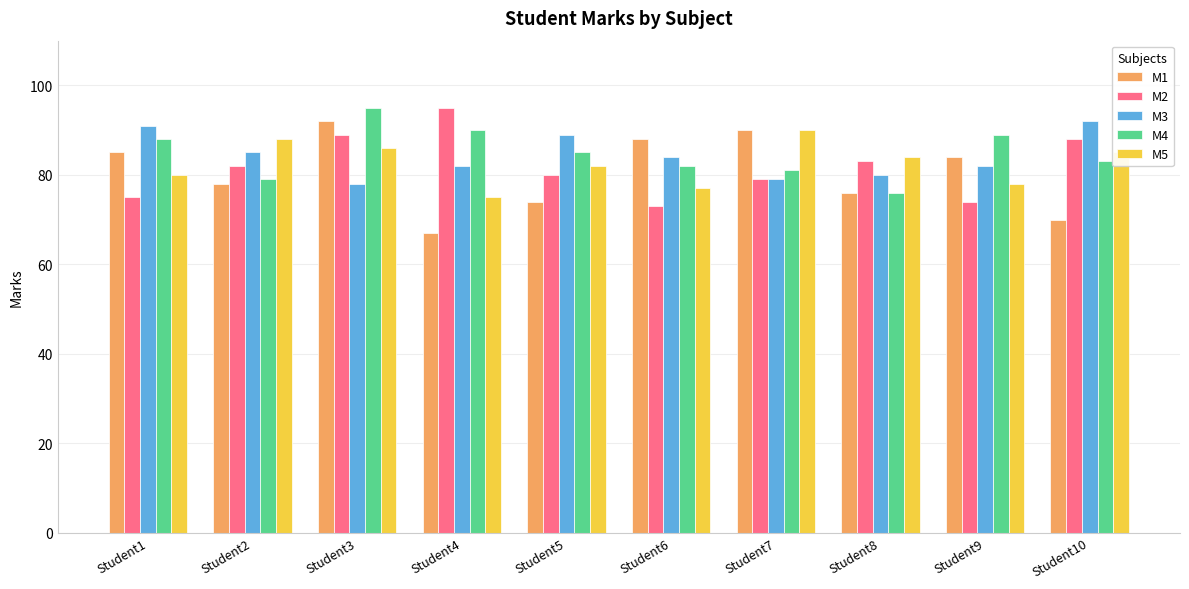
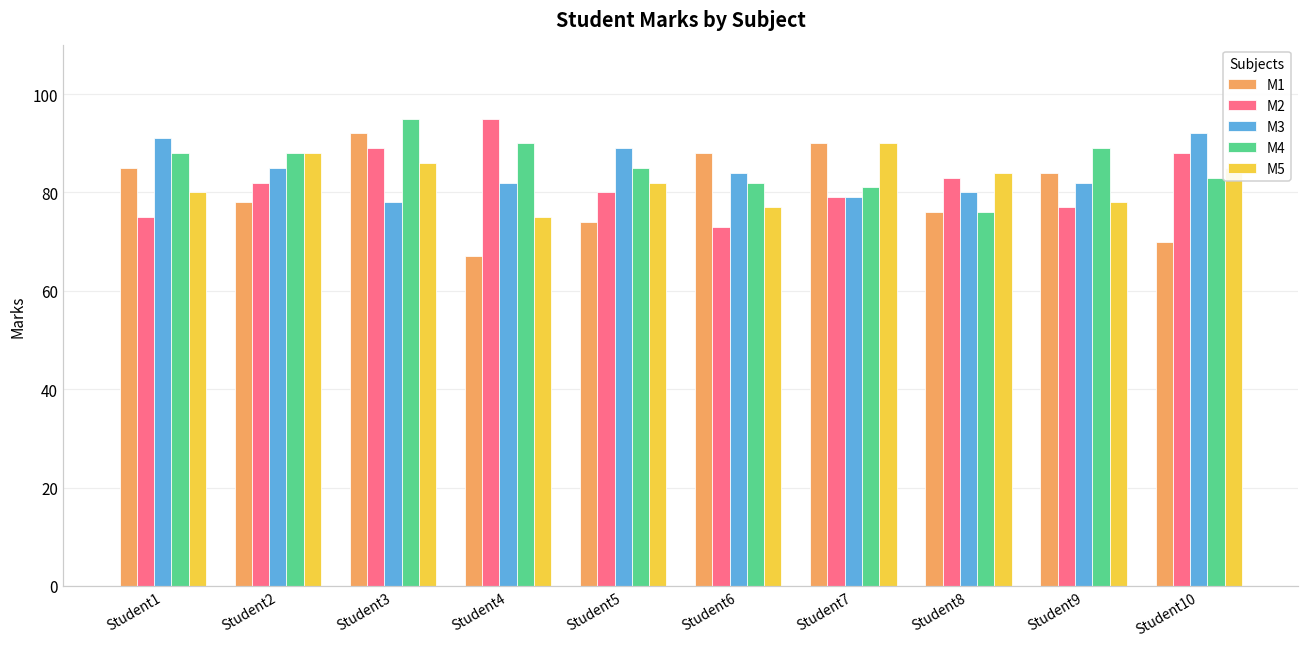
  {
    "M2": {
      "Student1": 75,
      "Student2": 82,
      "Student3": 89,
      "Student4": 95,
      "Student5": 80,
      "Student6": 73,
      "Student7": 79,
      "Student8": 83,
-     "Student9": 74,
+     "Student9": 77,
      "Student10": 88
    },
    "M3": {
      "Student1": 91,
      "Student2": 85,
      "Student3": 78,
      "Student4": 82,
      "Student5": 89,
      "Student6": 84,
      "Student7": 79,
      "Student8": 80,
      "Student9": 82,
      "Student10": 92
    },
    "M4": {
      "Student1": 88,
-     "Student2": 79,
+     "Student2": 88,
      "Student3": 95,
      "Student4": 90,
      "Student5": 85,
      "Student6": 82,
      "Student7": 81,
      "Student8": 76,
      "Student9": 89,
      "Student10": 83
    }
  }
